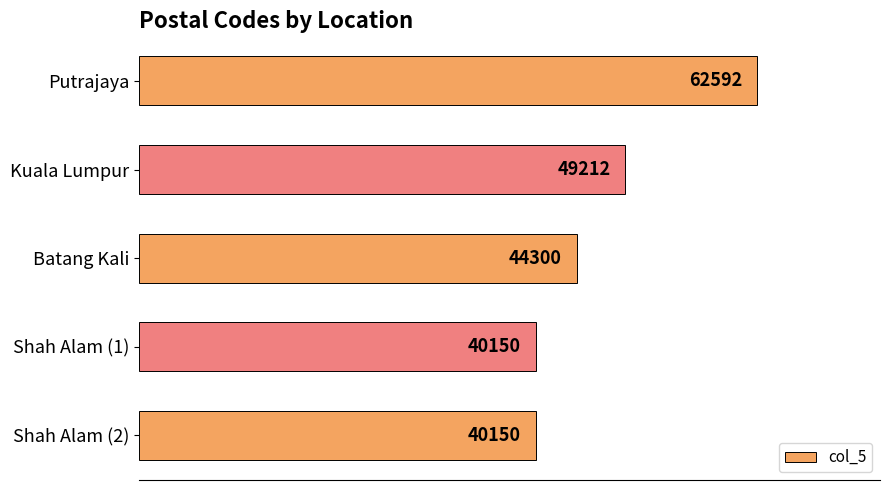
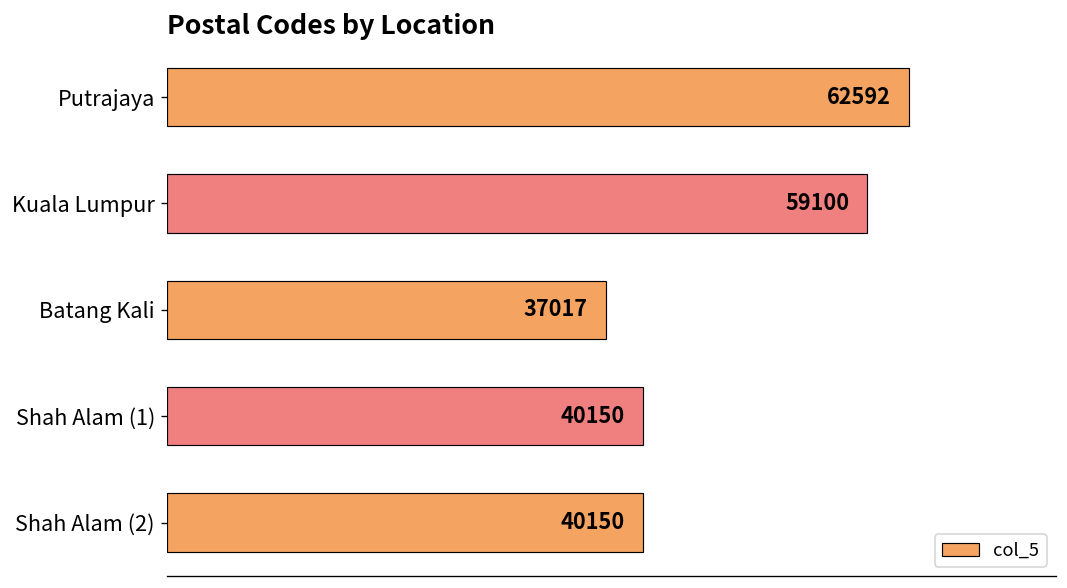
  {
    "Putrajaya": 62592,
-   "Kuala Lumpur": 49212,
-   "Batang Kali": 44300,
+   "Kuala Lumpur": 59100,
+   "Batang Kali": 37017,
    "Shah Alam (1)": 40150,
    "Shah Alam (2)": 40150
  }
